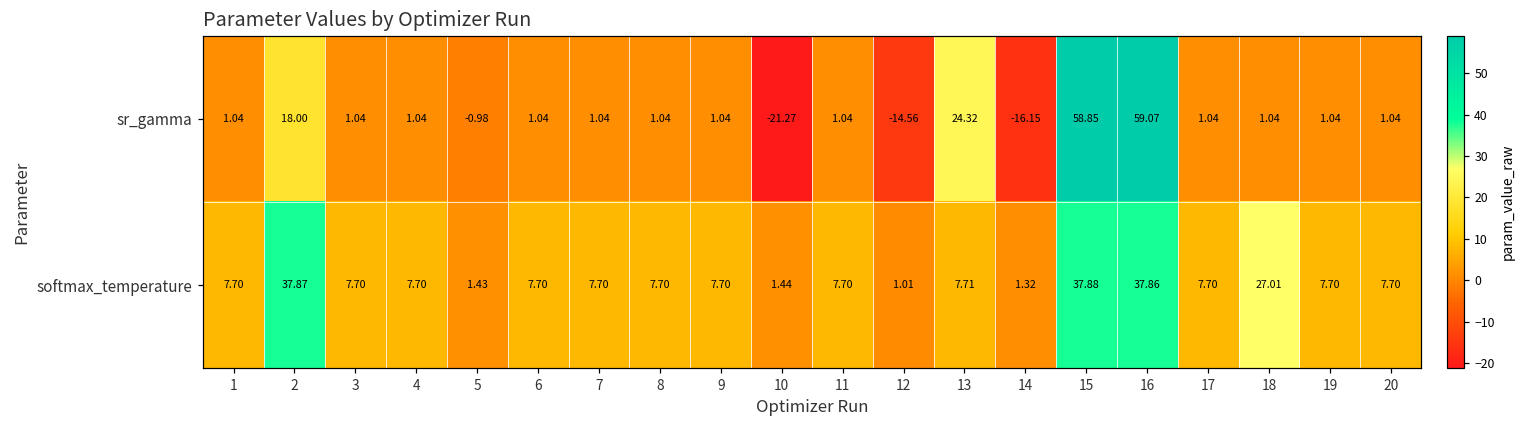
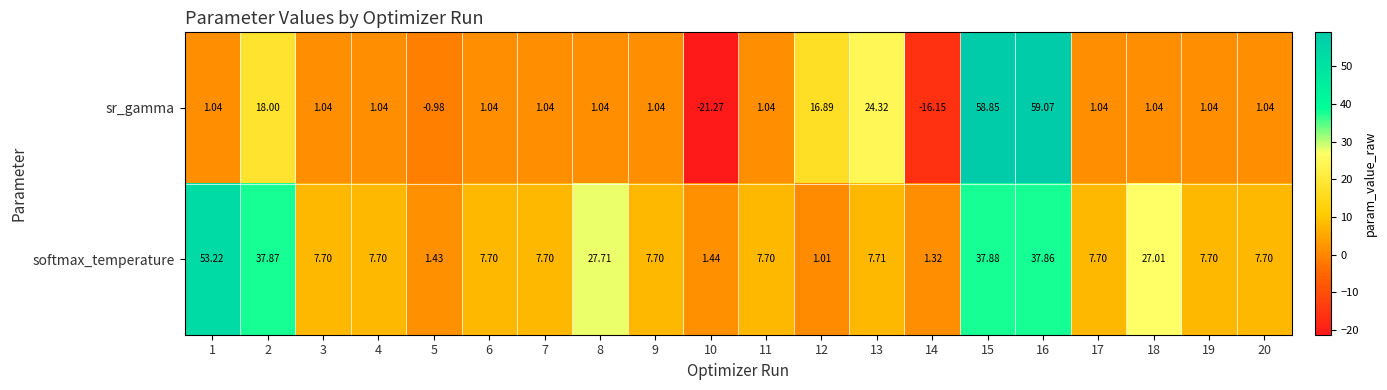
  {
    "sr_gamma": {
      "1": 1.04,
      "2": 18.00,
      "3": 1.04,
      "4": 1.04,
      "5": -0.98,
      "6": 1.04,
      "7": 1.04,
      "8": 1.04,
      "9": 1.04,
      "10": -21.27,
      "11": 1.04,
-     "12": -14.56,
+     "12": 16.89,
      "13": 24.32,
      "14": -16.15,
      "15": 58.85,
      "16": 59.07,
      "17": 1.04,
      "18": 1.04,
      "19": 1.04,
      "20": 1.04
    },
    "softmax_temperature": {
-     "1": 7.70,
+     "1": 53.22,
      "2": 37.87,
      "3": 7.70,
      "4": 7.70,
      "5": 1.43,
      "6": 7.70,
      "7": 7.70,
-     "8": 7.70,
+     "8": 27.71,
      "9": 7.70,
      "10": 1.44,
      "11": 7.70,
      "12": 1.01,
      "13": 7.71,
      "14": 1.32,
      "15": 37.88,
      "16": 37.86,
      "17": 7.70,
      "18": 27.01,
      "19": 7.70,
      "20": 7.70
    }
  }
